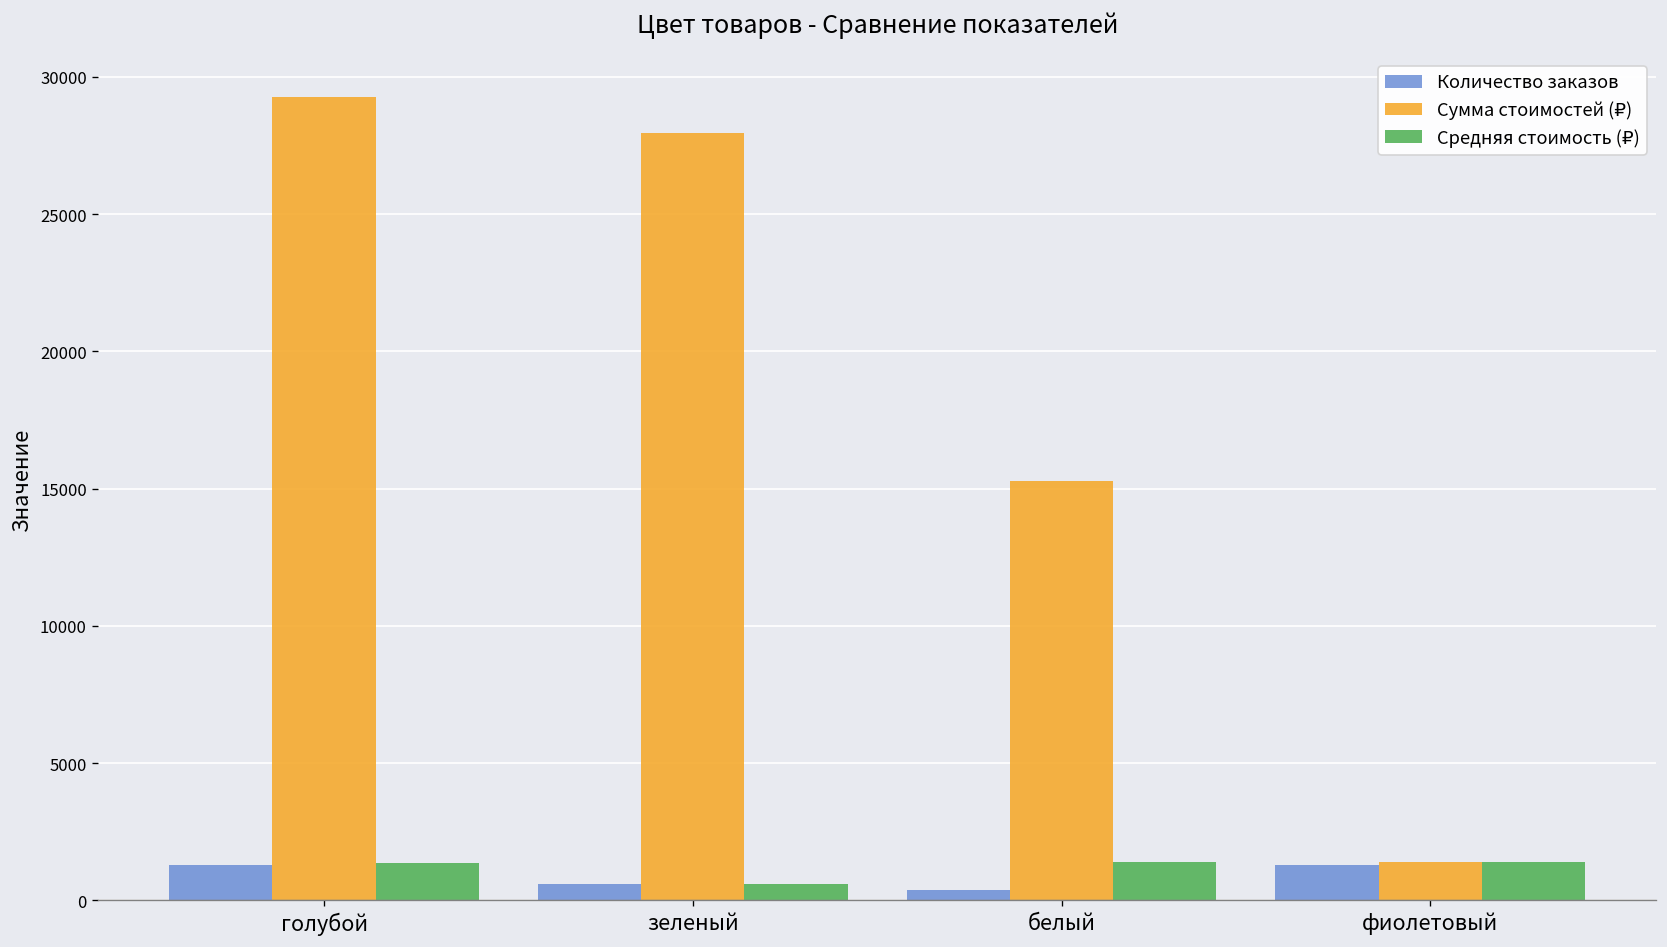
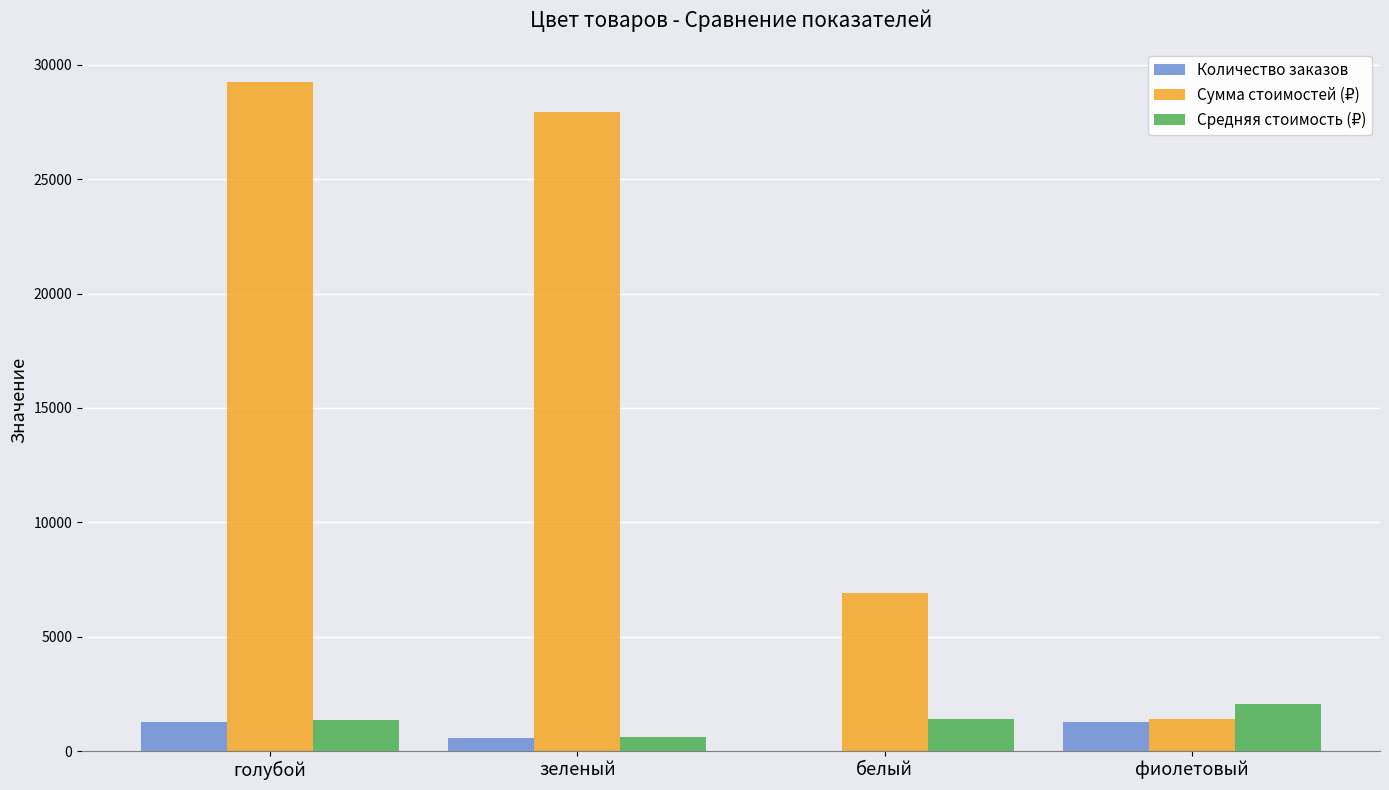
  {
    "Количество заказов": {
      "голубой": 1300,
      "зеленый": 600,
-     "белый": 400,
+     "белый": 0,
      "фиолетовый": 1300
    },
    "Сумма стоимостей (₽)": {
      "голубой": 29300,
      "зеленый": 28000,
-     "белый": 15300,
+     "белый": 6900,
      "фиолетовый": 1400
    },
    "Средняя стоимость (₽)": {
      "голубой": 1400,
      "зеленый": 600,
      "белый": 1400,
-     "фиолетовый": 1400
+     "фиолетовый": 2100
    }
  }
